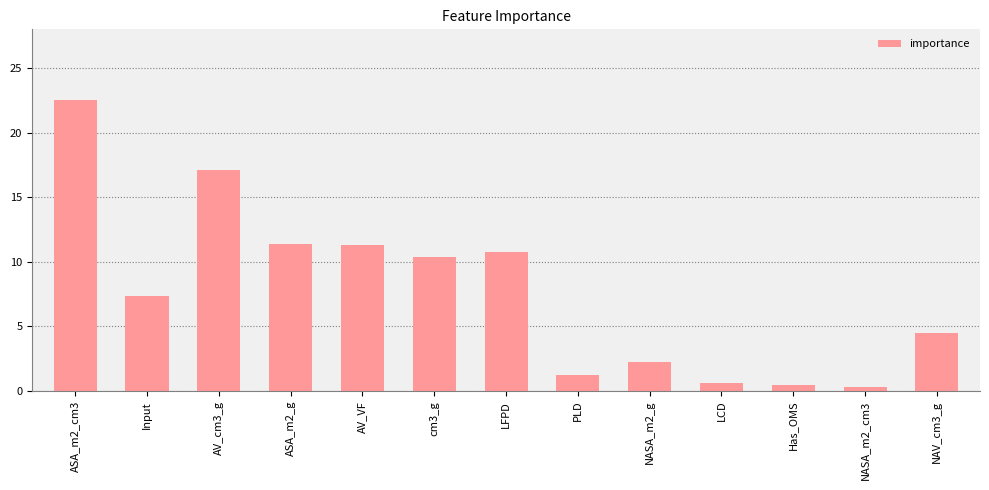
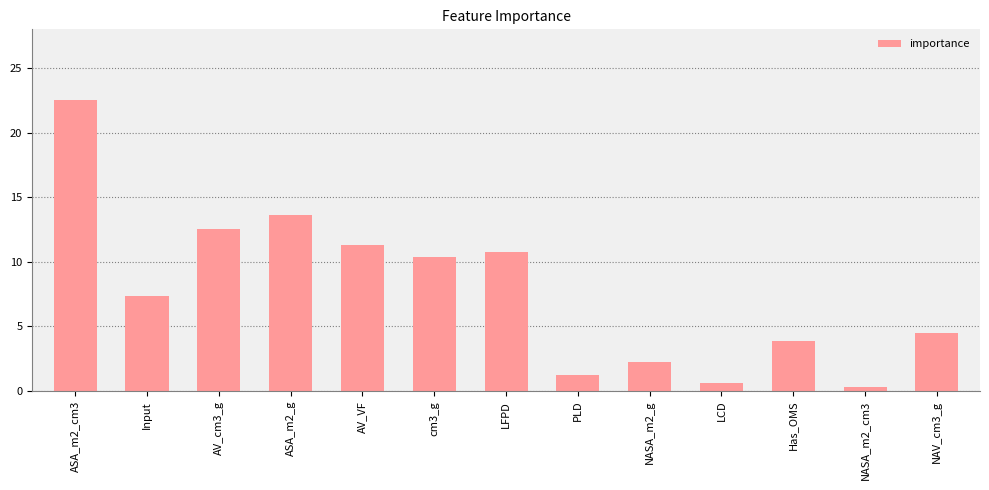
  {
    "ASA_m2_cm3": 22.5,
    "Input": 7.3,
-   "AV_cm3_g": 17.1,
-   "ASA_m2_g": 11.4,
+   "AV_cm3_g": 12.5,
+   "ASA_m2_g": 13.6,
    "AV_VF": 11.3,
    "cm3_g": 10.4,
    "LFPD": 10.7,
    "PLD": 1.3,
    "NASA_m2_g": 2.2,
    "LCD": 0.6,
-   "Has_OMS": 0.4,
+   "Has_OMS": 3.9,
    "NASA_m2_cm3": 0.3,
    "NAV_cm3_g": 4.5
  }
